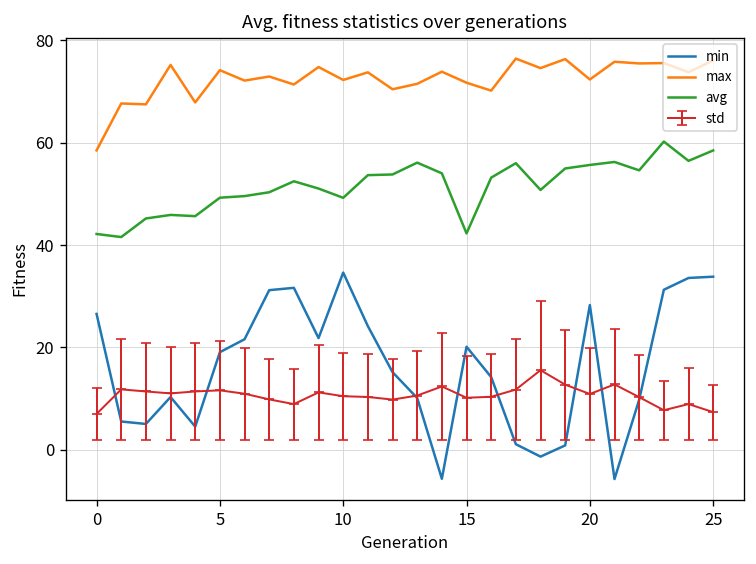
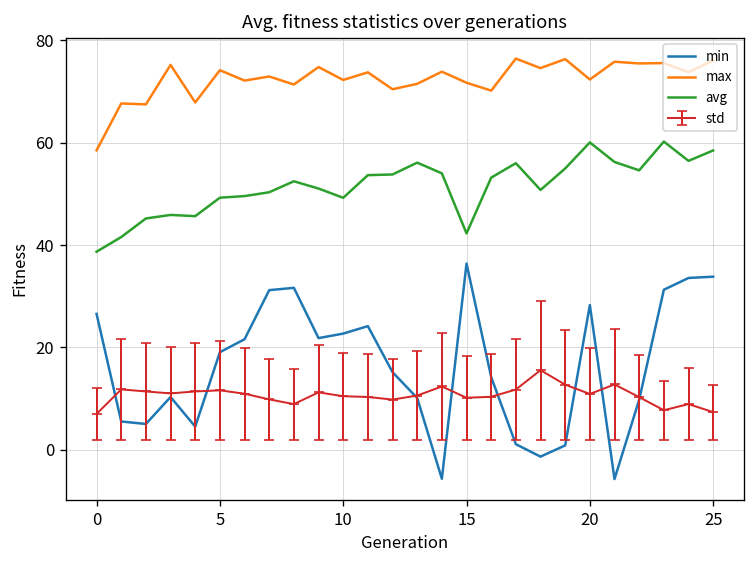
  {
    "min": {
      "0": 27,
      "5": 19,
-     "10": 35,
-     "15": 20,
+     "10": 23,
+     "15": 36,
      "20": 28,
      "25": 34
    },
    "max": {
      "0": 58,
      "5": 74,
      "10": 72,
      "15": 72,
      "20": 72
    },
    "avg": {
-     "0": 42,
+     "0": 39,
      "5": 49,
      "10": 49,
      "15": 42,
-     "20": 56,
+     "20": 60,
      "25": 58
    }
  }
